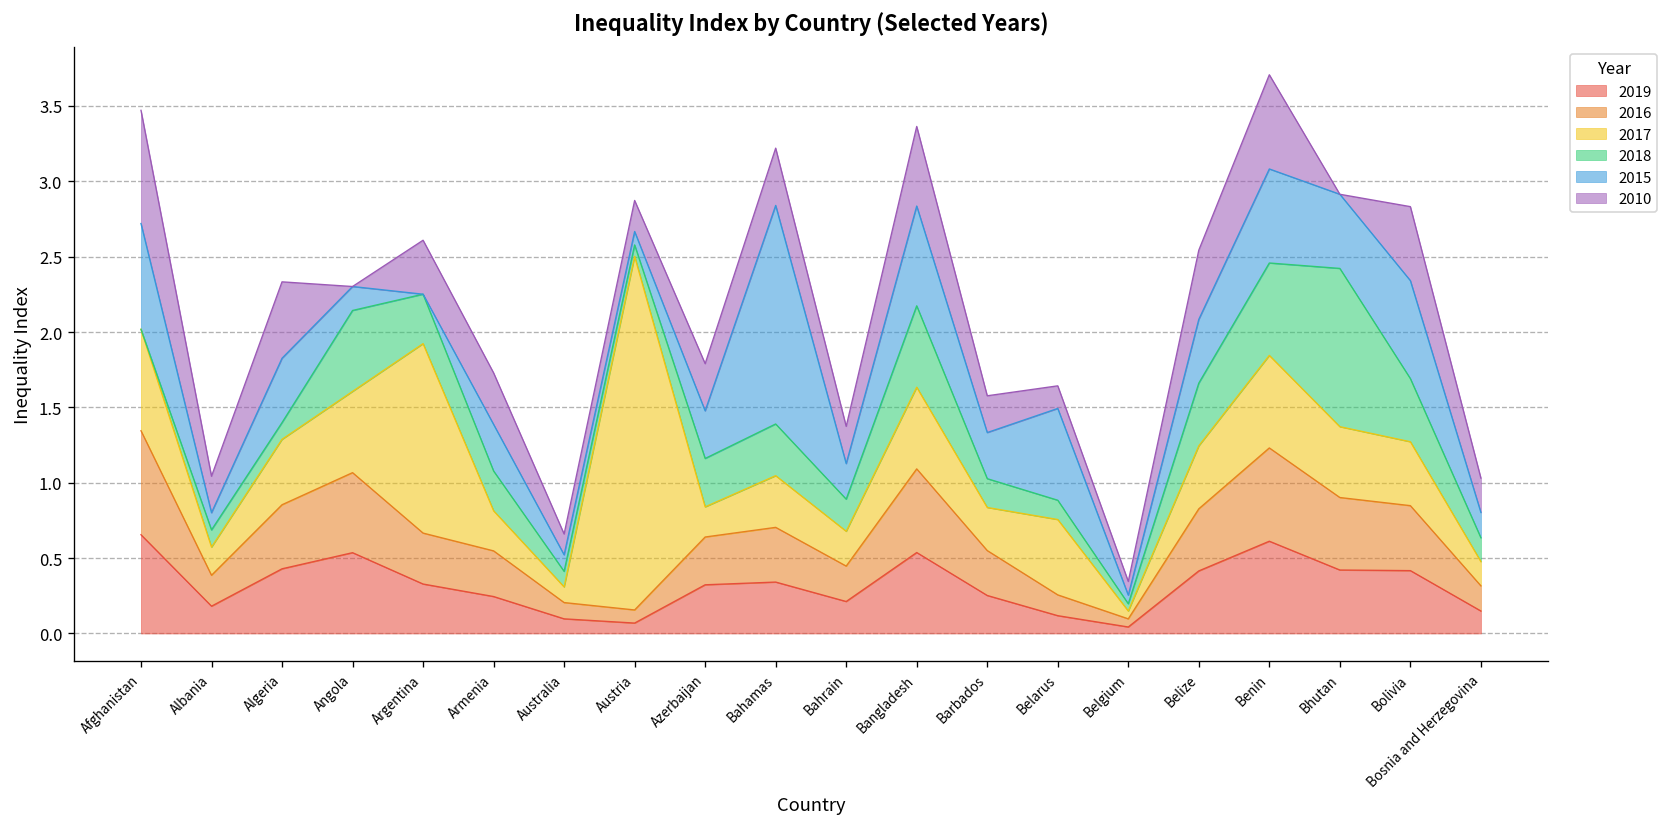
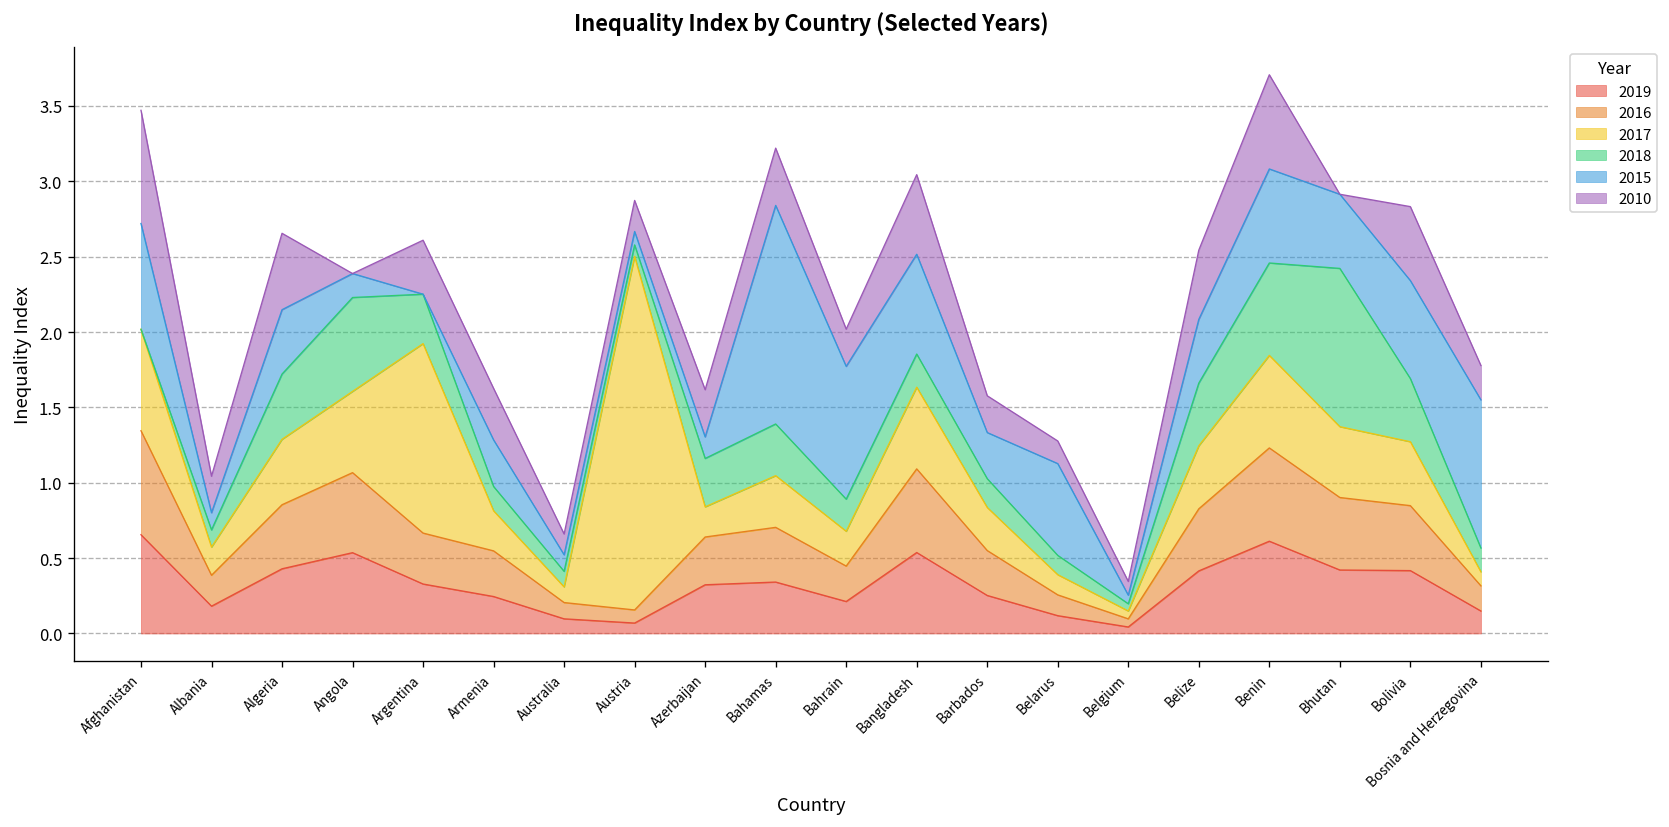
  {
    "2017": {
      "Albania": 0.19,
      "Algeria": 0.43,
      "Angola": 0.54,
      "Argentina": 1.26,
      "Armenia": 0.27,
      "Australia": 0.10,
      "Austria": 2.35,
      "Azerbaijan": 0.20,
      "Bahamas": 0.34,
      "Bahrain": 0.23,
      "Bangladesh": 0.54,
      "Barbados": 0.29,
-     "Belarus": 0.50,
+     "Belarus": 0.13,
      "Belgium": 0.05,
      "Belize": 0.42,
      "Benin": 0.61,
      "Bhutan": 0.47,
      "Bolivia": 0.42,
-     "Bosnia and Herzegovina": 0.16
+     "Bosnia and Herzegovina": 0.09
    },
    "2018": {
      "Albania": 0.11,
-     "Algeria": 0.11,
-     "Angola": 0.54,
-     "Armenia": 0.26,
+     "Algeria": 0.43,
+     "Angola": 0.62,
+     "Armenia": 0.16,
      "Australia": 0.10,
      "Austria": 0.08,
      "Azerbaijan": 0.32,
      "Bahamas": 0.34,
      "Bahrain": 0.21,
-     "Bangladesh": 0.54,
+     "Bangladesh": 0.22,
      "Barbados": 0.19,
      "Belarus": 0.13,
      "Belgium": 0.05,
      "Belize": 0.42,
      "Benin": 0.61,
      "Bhutan": 1.05,
      "Bolivia": 0.42,
      "Bosnia and Herzegovina": 0.16
    },
    "2015": {
      "Afghanistan": 0.70,
      "Albania": 0.11,
      "Algeria": 0.43,
      "Armenia": 0.31,
      "Australia": 0.11,
      "Austria": 0.09,
-     "Azerbaijan": 0.32,
+     "Azerbaijan": 0.14,
      "Bahamas": 1.45,
-     "Bahrain": 0.24,
+     "Bahrain": 0.88,
      "Bangladesh": 0.66,
      "Barbados": 0.31,
      "Belarus": 0.61,
      "Belgium": 0.06,
      "Belize": 0.42,
      "Benin": 0.62,
      "Bolivia": 0.65,
-     "Bosnia and Herzegovina": 0.17
+     "Bosnia and Herzegovina": 0.98
    },
    "2010": {
      "Afghanistan": 0.75,
      "Albania": 0.24,
      "Algeria": 0.51,
      "Argentina": 0.36,
      "Armenia": 0.34,
      "Australia": 0.14,
      "Austria": 0.21,
      "Azerbaijan": 0.31,
      "Bahamas": 0.38,
      "Bahrain": 0.25,
      "Bangladesh": 0.53,
      "Barbados": 0.24,
      "Belarus": 0.15,
      "Belgium": 0.09,
      "Belize": 0.46,
      "Benin": 0.63,
      "Bolivia": 0.49,
      "Bosnia and Herzegovina": 0.23
    }
  }
